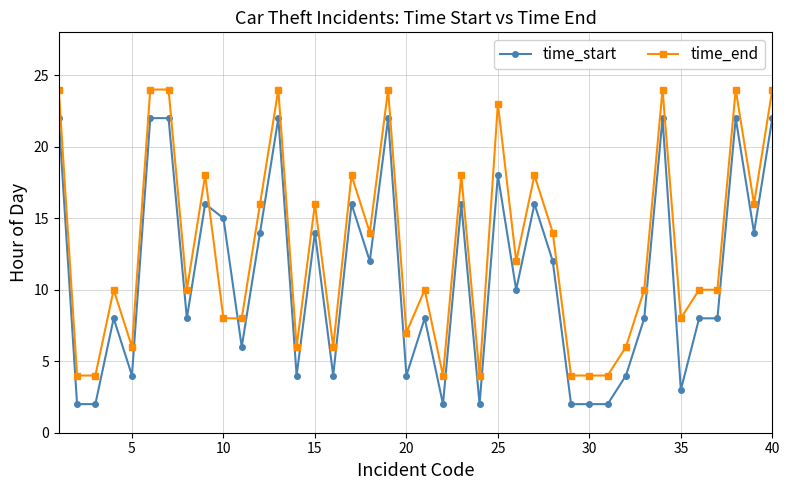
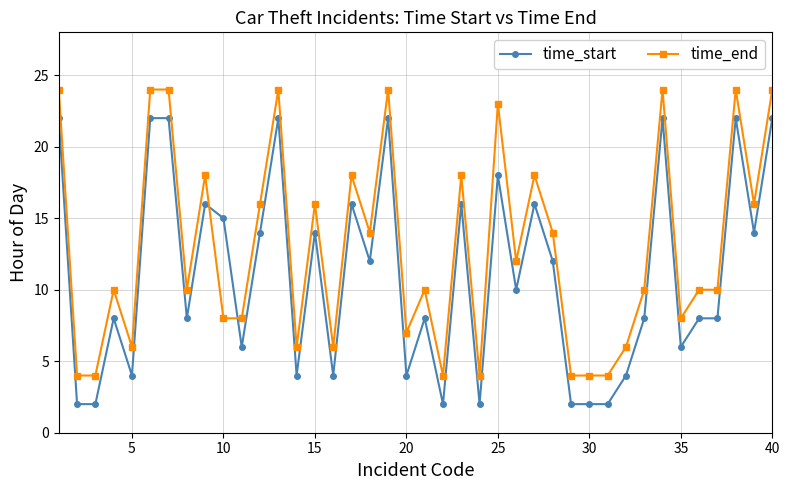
  {
    "time_start": {
      "5": 4,
      "10": 15,
      "15": 14,
      "20": 4,
      "25": 18,
      "30": 2,
-     "35": 3,
+     "35": 6,
      "40": 22
    },
    "time_end": {
      "5": 6,
      "10": 8,
      "15": 16,
      "20": 7,
      "25": 23,
      "30": 4,
      "35": 8,
      "40": 24
    }
  }
